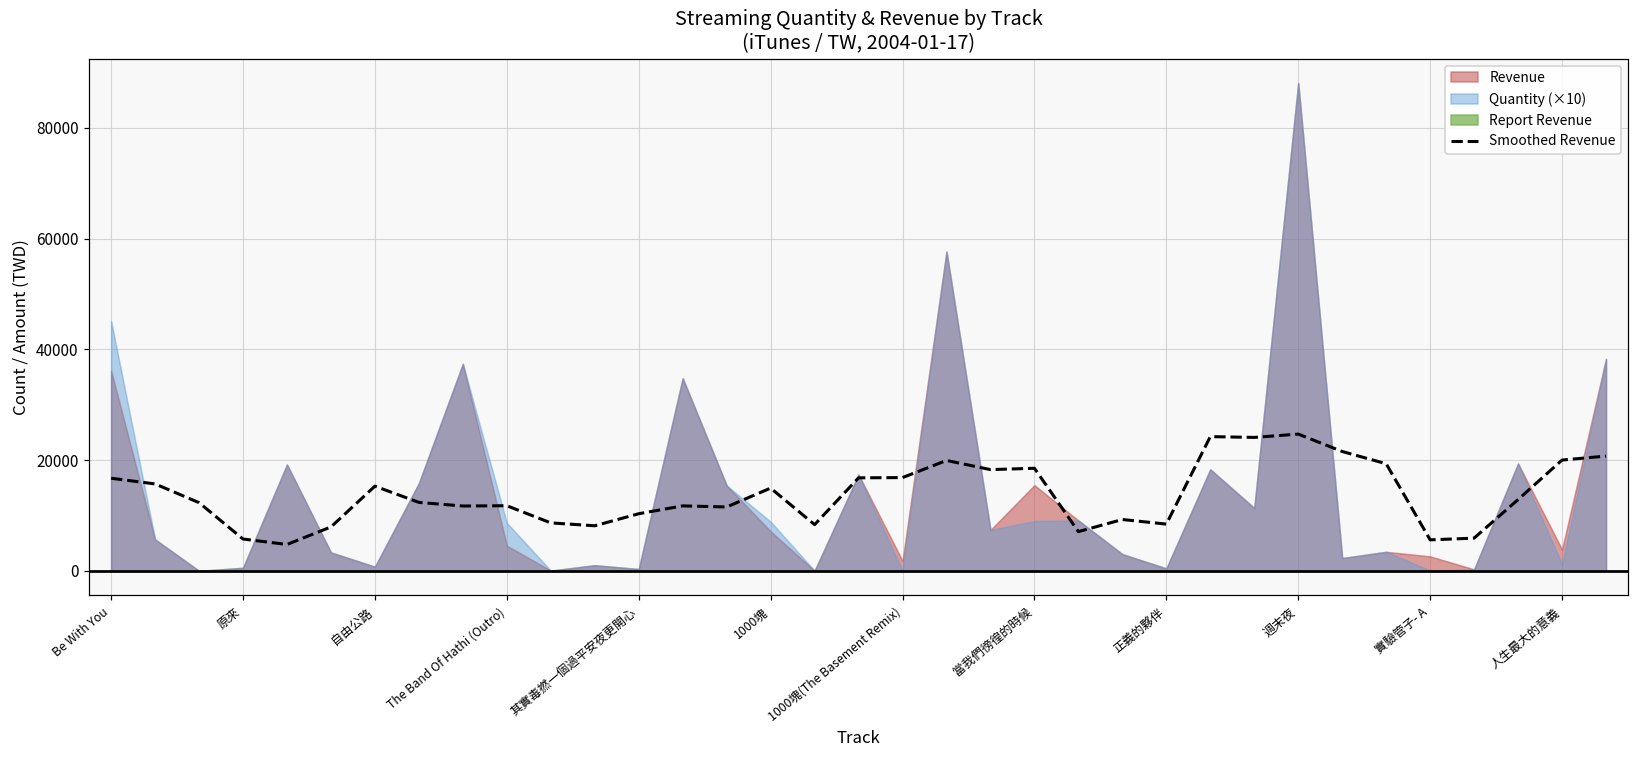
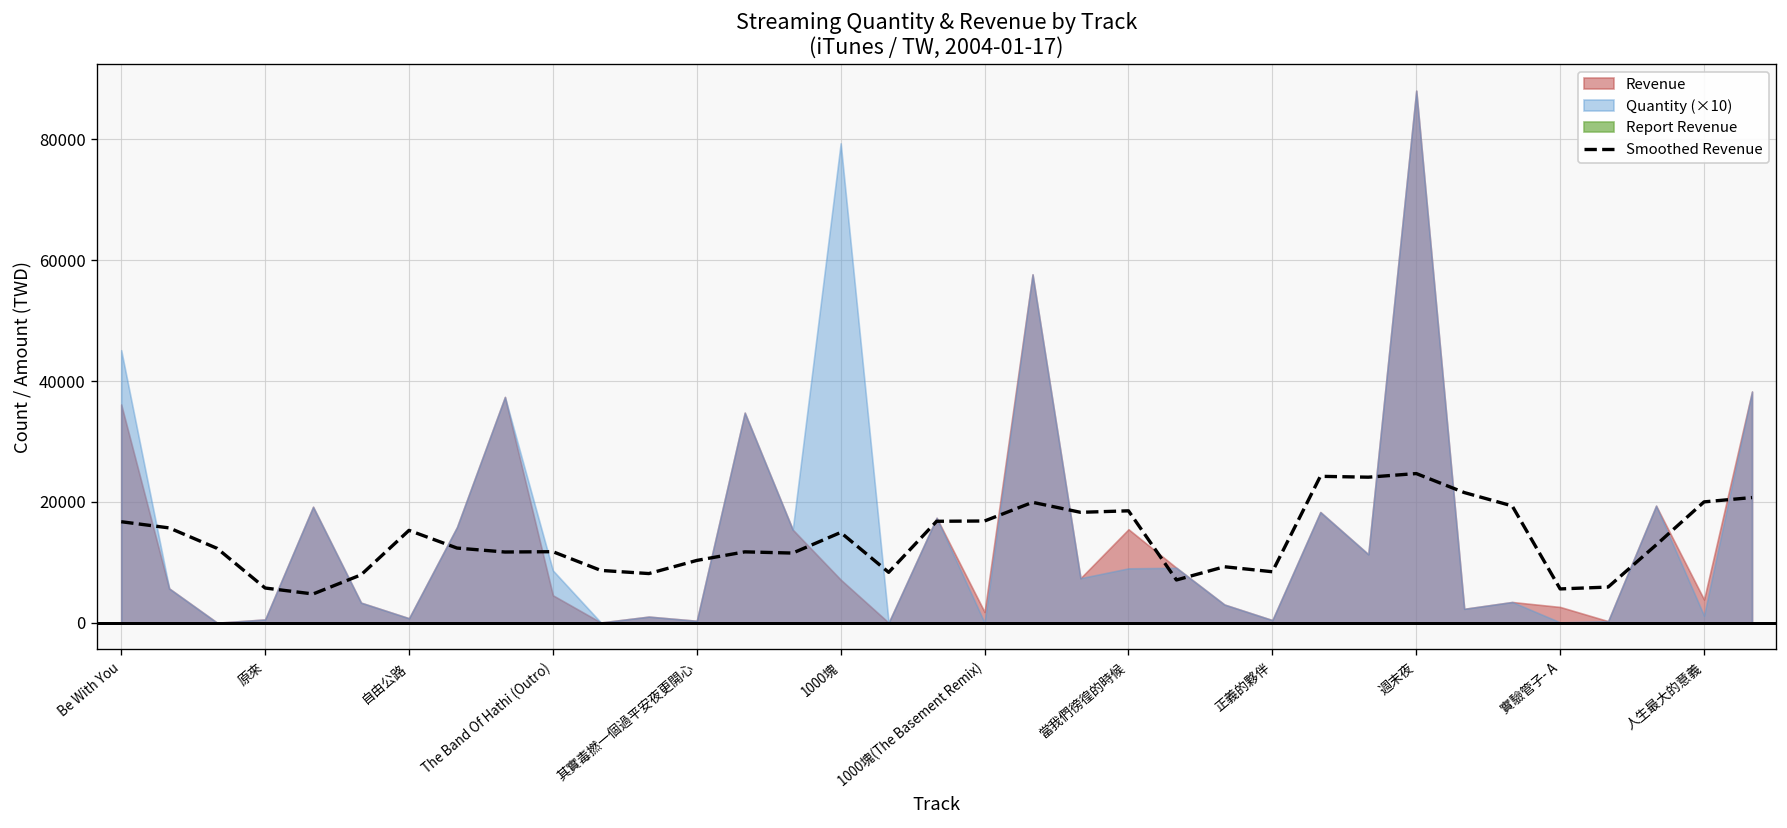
  {
    "Smoothed Revenue": {
      "Be With You": 17000,
      "原來": 6000,
      "自由公路": 15000,
      "The Band Of Hathi (Outro)": 12000,
      "其實毒撚一個過平安夜更開心": 10000,
      "1000塊": 15000,
      "1000塊(The Basement Remix)": 17000,
      "當我們徬徨的時候": 19000,
      "正義的夥伴": 8000,
      "週末夜": 25000,
      "實驗管子- A": 6000,
      "人生最大的意義": 20000
    },
    "Revenue": {
      "Be With You": 36000,
      "The Band Of Hathi (Outro)": 5000,
      "1000塊": 7000,
      "1000塊(The Basement Remix)": 2000,
      "當我們徬徨的時候": 15000,
      "實驗管子- A": 3000,
      "人生最大的意義": 4000
    },
    "Quantity (×10)": {
      "Be With You": 45000,
      "The Band Of Hathi (Outro)": 9000,
-     "1000塊": 9000,
+     "1000塊": 79000,
      "當我們徬徨的時候": 9000,
      "人生最大的意義": 1000
    },
    "Report Revenue": {
      "Be With You": 0,
      "原來": 0,
      "自由公路": 0,
      "The Band Of Hathi (Outro)": 0,
      "1000塊": 0,
      "當我們徬徨的時候": 0,
      "週末夜": 0,
      "人生最大的意義": 0
    }
  }
